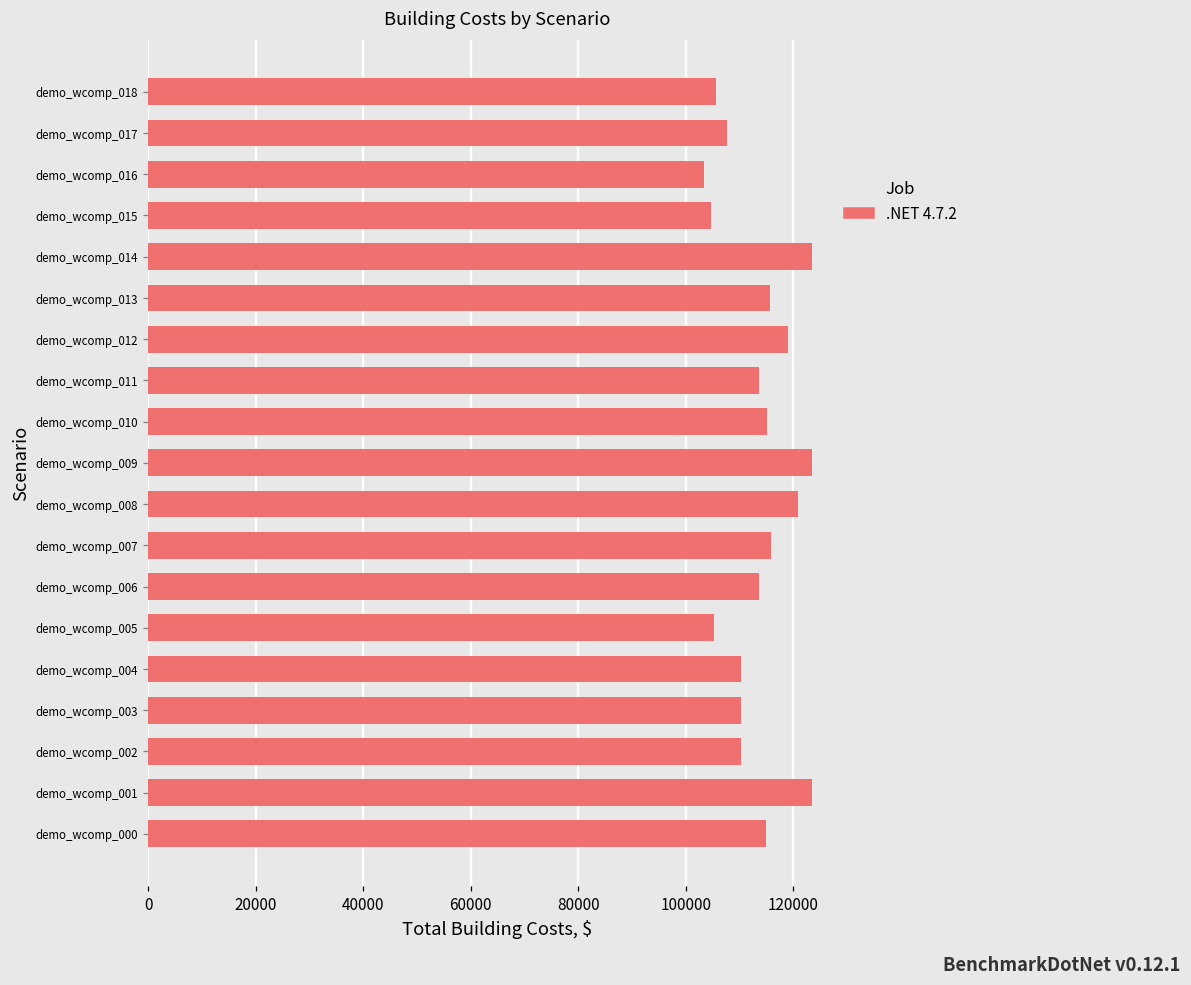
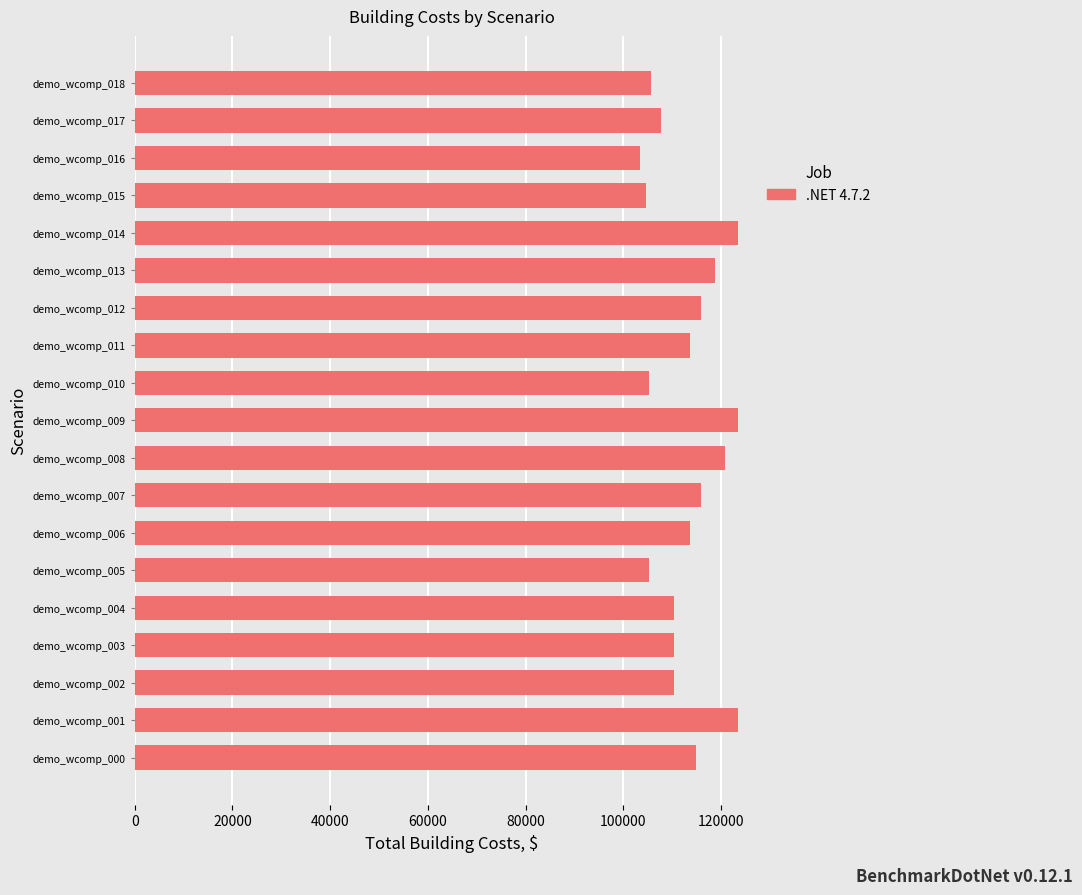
  {
    "demo_wcomp_018": 106000,
    "demo_wcomp_017": 108000,
    "demo_wcomp_016": 103000,
    "demo_wcomp_015": 105000,
    "demo_wcomp_014": 123000,
-   "demo_wcomp_013": 116000,
-   "demo_wcomp_012": 119000,
+   "demo_wcomp_013": 119000,
+   "demo_wcomp_012": 116000,
    "demo_wcomp_011": 114000,
-   "demo_wcomp_010": 115000,
+   "demo_wcomp_010": 105000,
    "demo_wcomp_009": 123000,
    "demo_wcomp_008": 121000,
    "demo_wcomp_007": 116000,
    "demo_wcomp_006": 114000,
    "demo_wcomp_005": 105000,
    "demo_wcomp_004": 110000,
    "demo_wcomp_003": 110000,
    "demo_wcomp_002": 110000,
    "demo_wcomp_001": 123000,
    "demo_wcomp_000": 115000
  }
